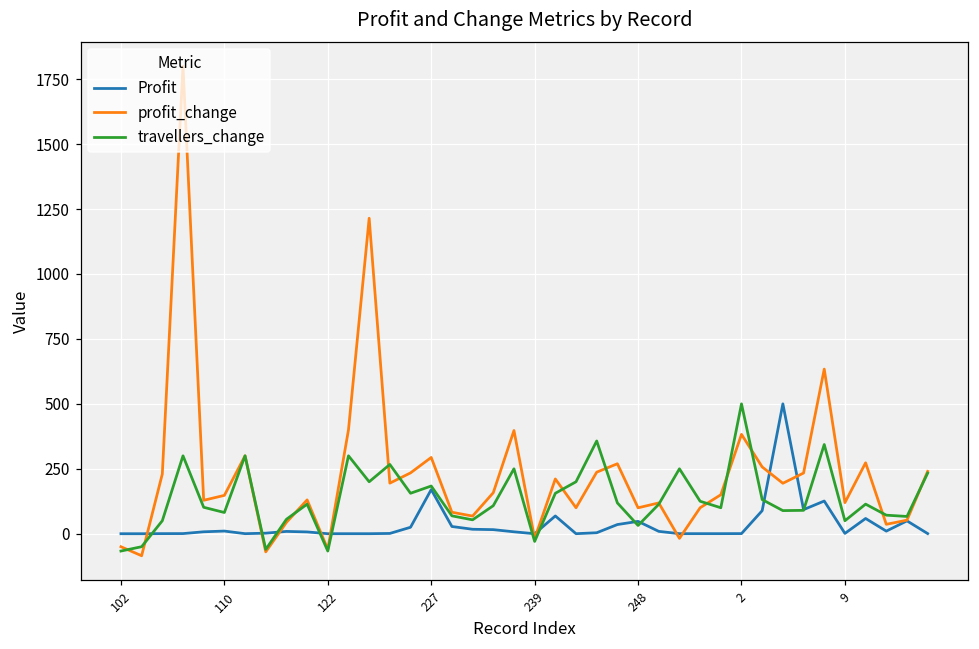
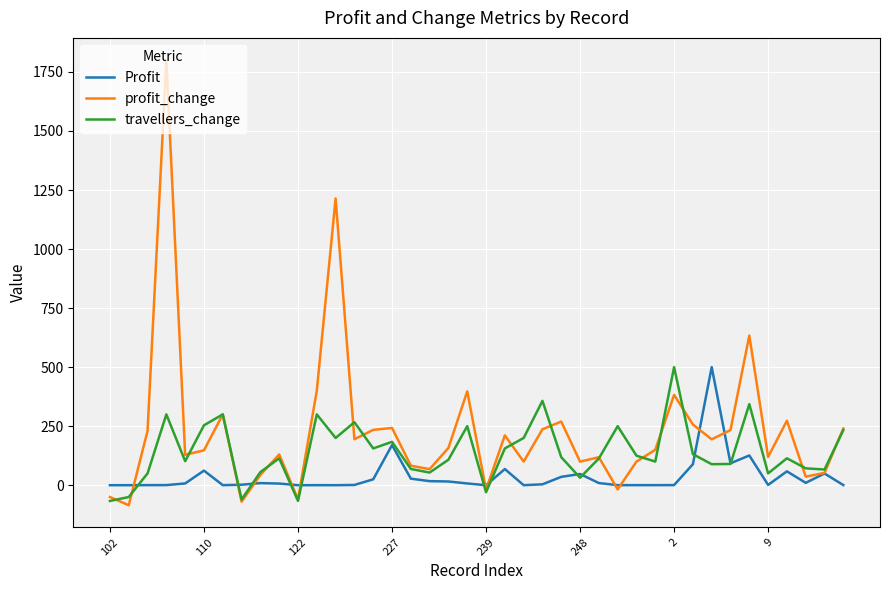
  {
    "Profit": {
      "102": 0,
-     "110": 10,
+     "110": 60,
      "122": 0,
      "227": 170,
      "239": 0,
      "248": 50
    },
    "profit_change": {
      "102": -50,
      "110": 150,
-     "227": 290,
+     "227": 240,
      "239": -20,
      "248": 100
    },
    "travellers_change": {
      "102": -70,
-     "110": 80,
+     "110": 250,
      "227": 180,
      "239": -30,
      "248": 30
    }
  }
